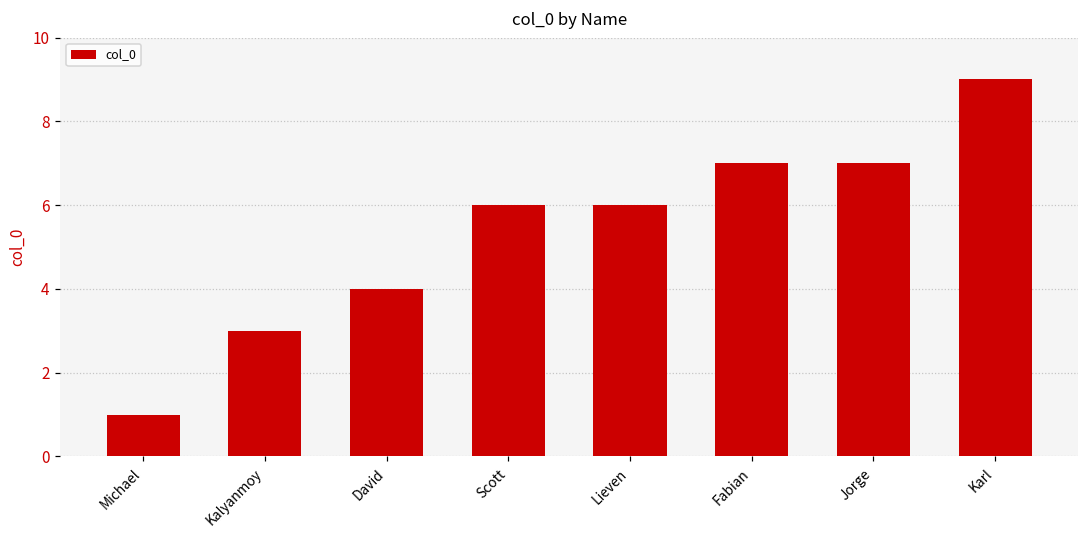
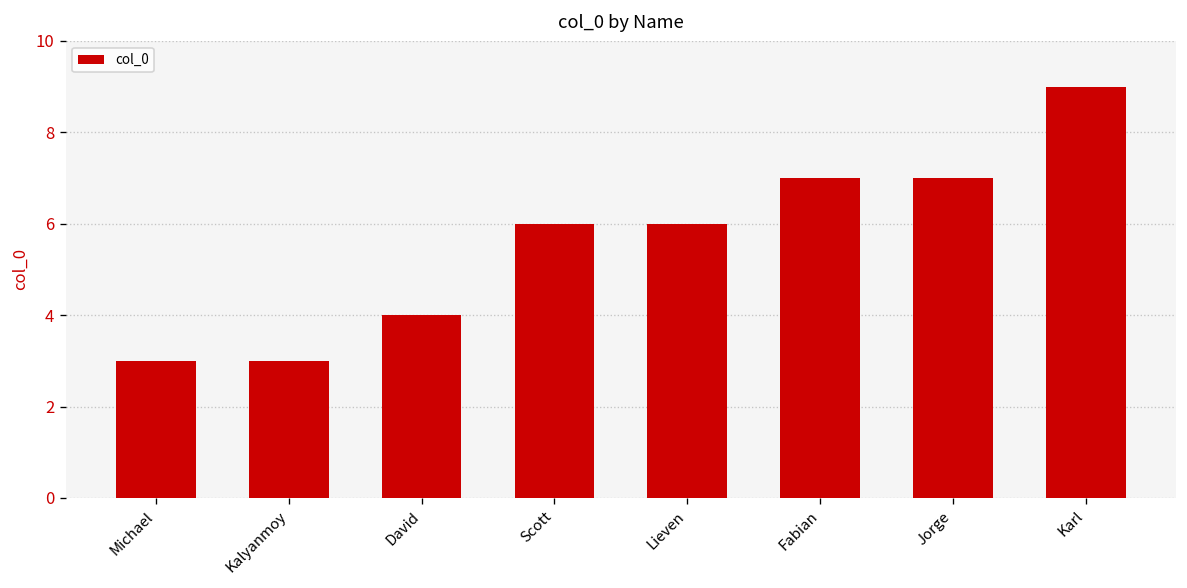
  {
-   "Michael": 1,
+   "Michael": 3,
    "Kalyanmoy": 3,
    "David": 4,
    "Scott": 6,
    "Lieven": 6,
    "Fabian": 7,
    "Jorge": 7,
    "Karl": 9
  }
